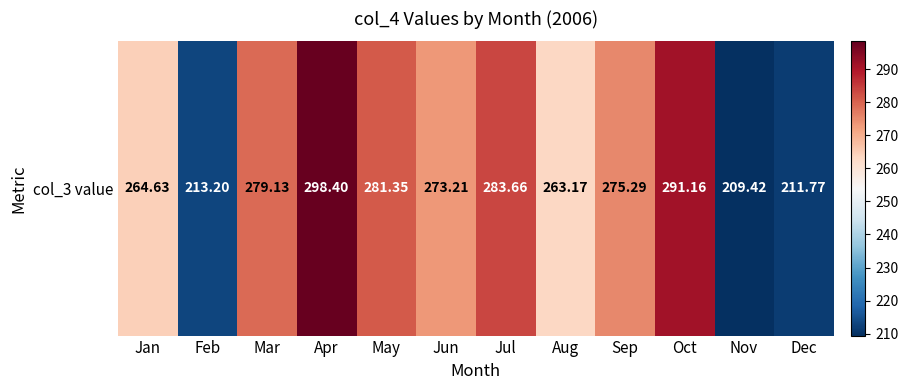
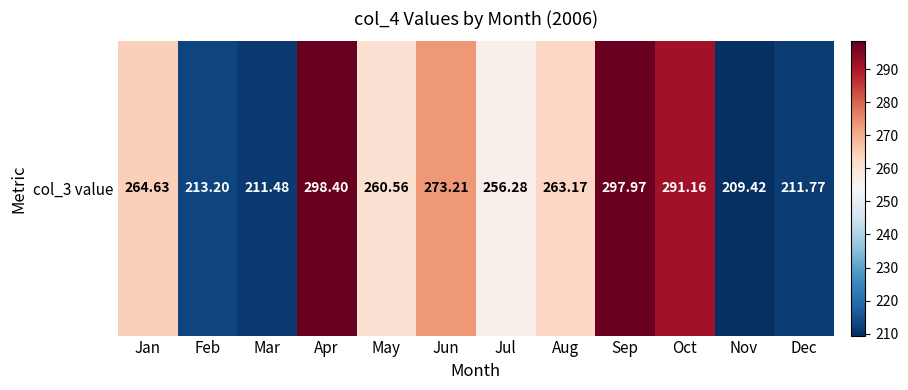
  {
    "col_3 value": {
      "Jan": 264.63,
      "Feb": 213.20,
-     "Mar": 279.13,
+     "Mar": 211.48,
      "Apr": 298.40,
-     "May": 281.35,
+     "May": 260.56,
      "Jun": 273.21,
-     "Jul": 283.66,
+     "Jul": 256.28,
      "Aug": 263.17,
-     "Sep": 275.29,
+     "Sep": 297.97,
      "Oct": 291.16,
      "Nov": 209.42,
      "Dec": 211.77
    }
  }
